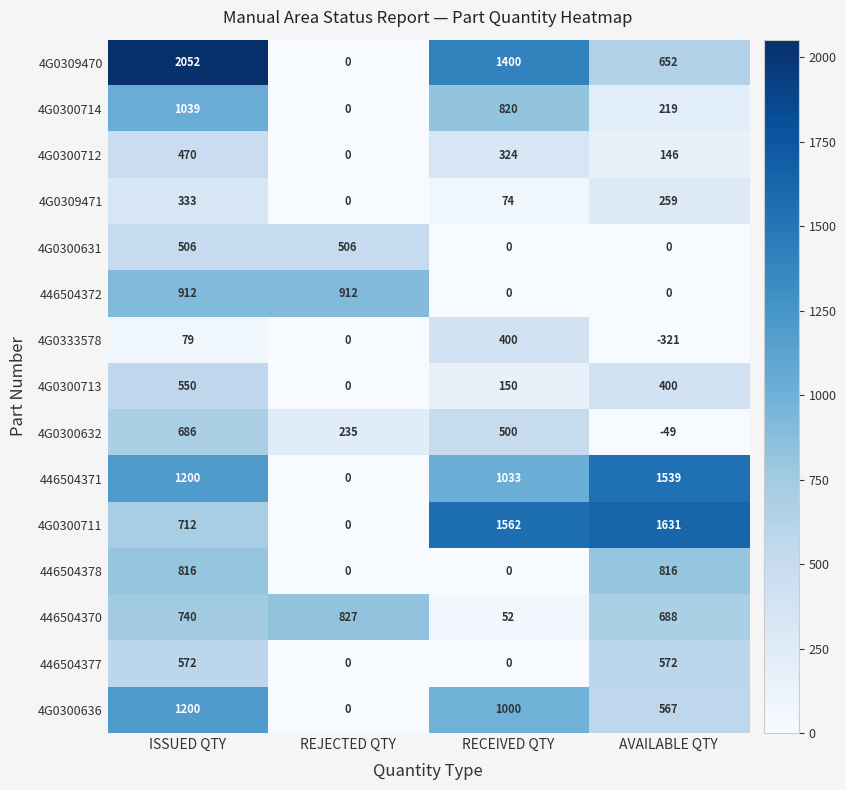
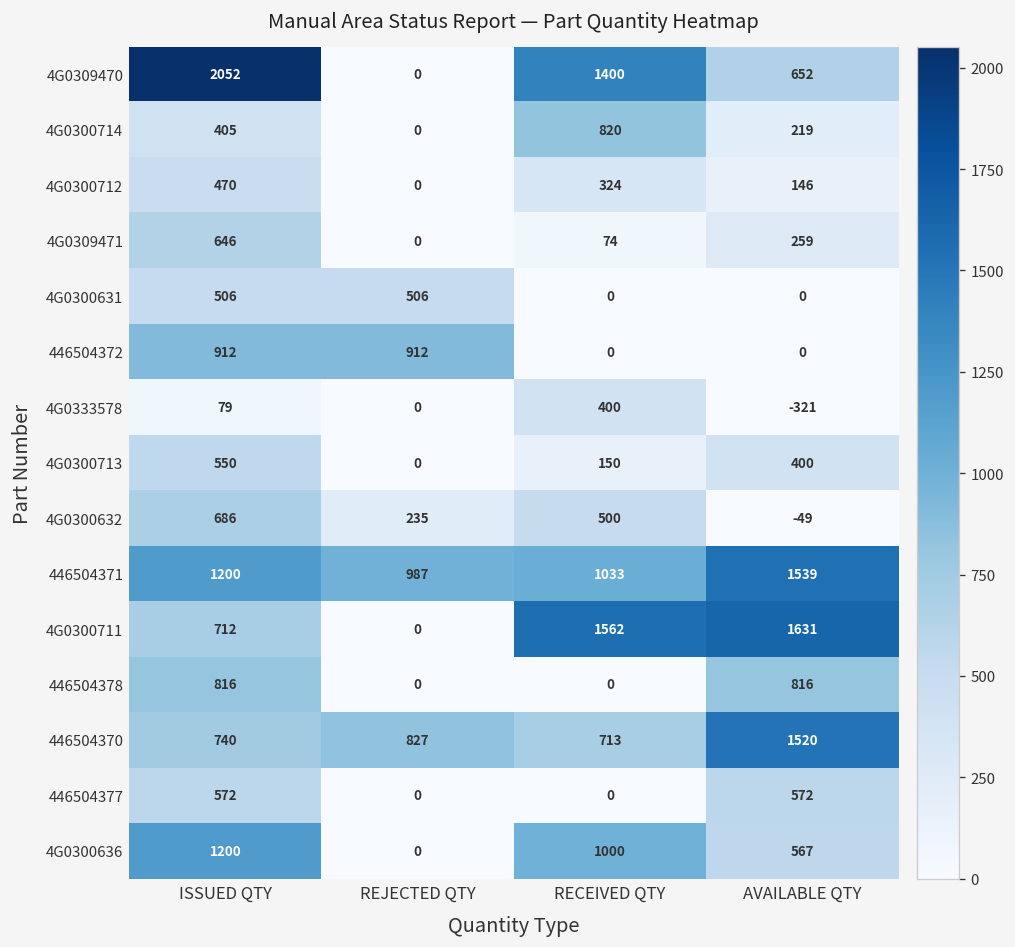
  {
    "4G0309470": {
      "ISSUED QTY": 2052,
      "REJECTED QTY": 0,
      "RECEIVED QTY": 1400,
      "AVAILABLE QTY": 652
    },
    "4G0300714": {
-     "ISSUED QTY": 1039,
+     "ISSUED QTY": 405,
      "REJECTED QTY": 0,
      "RECEIVED QTY": 820,
      "AVAILABLE QTY": 219
    },
    "4G0300712": {
      "ISSUED QTY": 470,
      "REJECTED QTY": 0,
      "RECEIVED QTY": 324,
      "AVAILABLE QTY": 146
    },
    "4G0309471": {
-     "ISSUED QTY": 333,
+     "ISSUED QTY": 646,
      "REJECTED QTY": 0,
      "RECEIVED QTY": 74,
      "AVAILABLE QTY": 259
    },
    "4G0300631": {
      "ISSUED QTY": 506,
      "REJECTED QTY": 506,
      "RECEIVED QTY": 0,
      "AVAILABLE QTY": 0
    },
    "446504372": {
      "ISSUED QTY": 912,
      "REJECTED QTY": 912,
      "RECEIVED QTY": 0,
      "AVAILABLE QTY": 0
    },
    "4G0333578": {
      "ISSUED QTY": 79,
      "REJECTED QTY": 0,
      "RECEIVED QTY": 400,
      "AVAILABLE QTY": -321
    },
    "4G0300713": {
      "ISSUED QTY": 550,
      "REJECTED QTY": 0,
      "RECEIVED QTY": 150,
      "AVAILABLE QTY": 400
    },
    "4G0300632": {
      "ISSUED QTY": 686,
      "REJECTED QTY": 235,
      "RECEIVED QTY": 500,
      "AVAILABLE QTY": -49
    },
    "446504371": {
      "ISSUED QTY": 1200,
-     "REJECTED QTY": 0,
+     "REJECTED QTY": 987,
      "RECEIVED QTY": 1033,
      "AVAILABLE QTY": 1539
    },
    "4G0300711": {
      "ISSUED QTY": 712,
      "REJECTED QTY": 0,
      "RECEIVED QTY": 1562,
      "AVAILABLE QTY": 1631
    },
    "446504378": {
      "ISSUED QTY": 816,
      "REJECTED QTY": 0,
      "RECEIVED QTY": 0,
      "AVAILABLE QTY": 816
    },
    "446504370": {
      "ISSUED QTY": 740,
      "REJECTED QTY": 827,
-     "RECEIVED QTY": 52,
-     "AVAILABLE QTY": 688
+     "RECEIVED QTY": 713,
+     "AVAILABLE QTY": 1520
    },
    "446504377": {
      "ISSUED QTY": 572,
      "REJECTED QTY": 0,
      "RECEIVED QTY": 0,
      "AVAILABLE QTY": 572
    },
    "4G0300636": {
      "ISSUED QTY": 1200,
      "REJECTED QTY": 0,
      "RECEIVED QTY": 1000,
      "AVAILABLE QTY": 567
    }
  }
